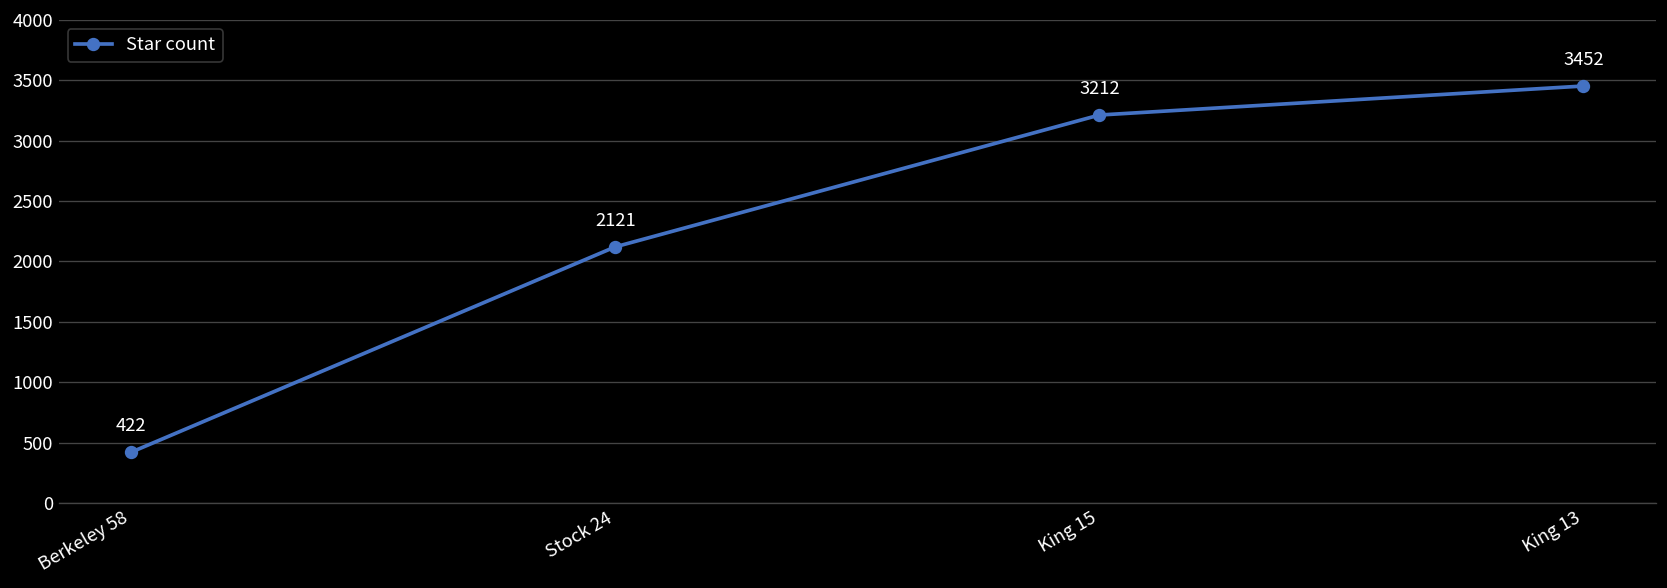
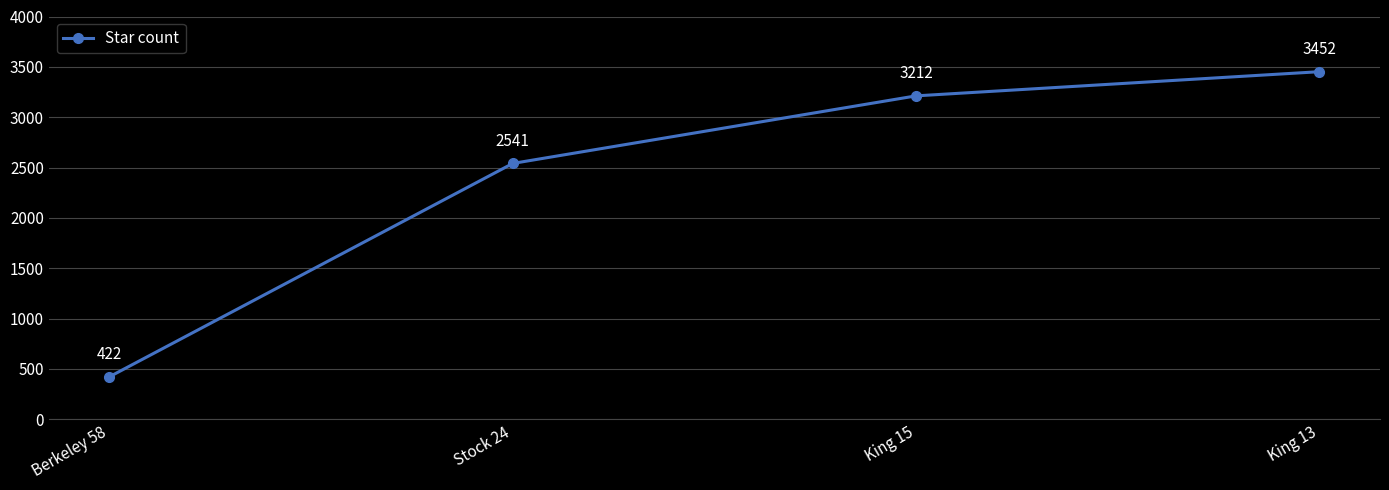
  {
    "Berkeley 58": 422,
-   "Stock 24": 2121,
+   "Stock 24": 2541,
    "King 15": 3212,
    "King 13": 3452
  }
